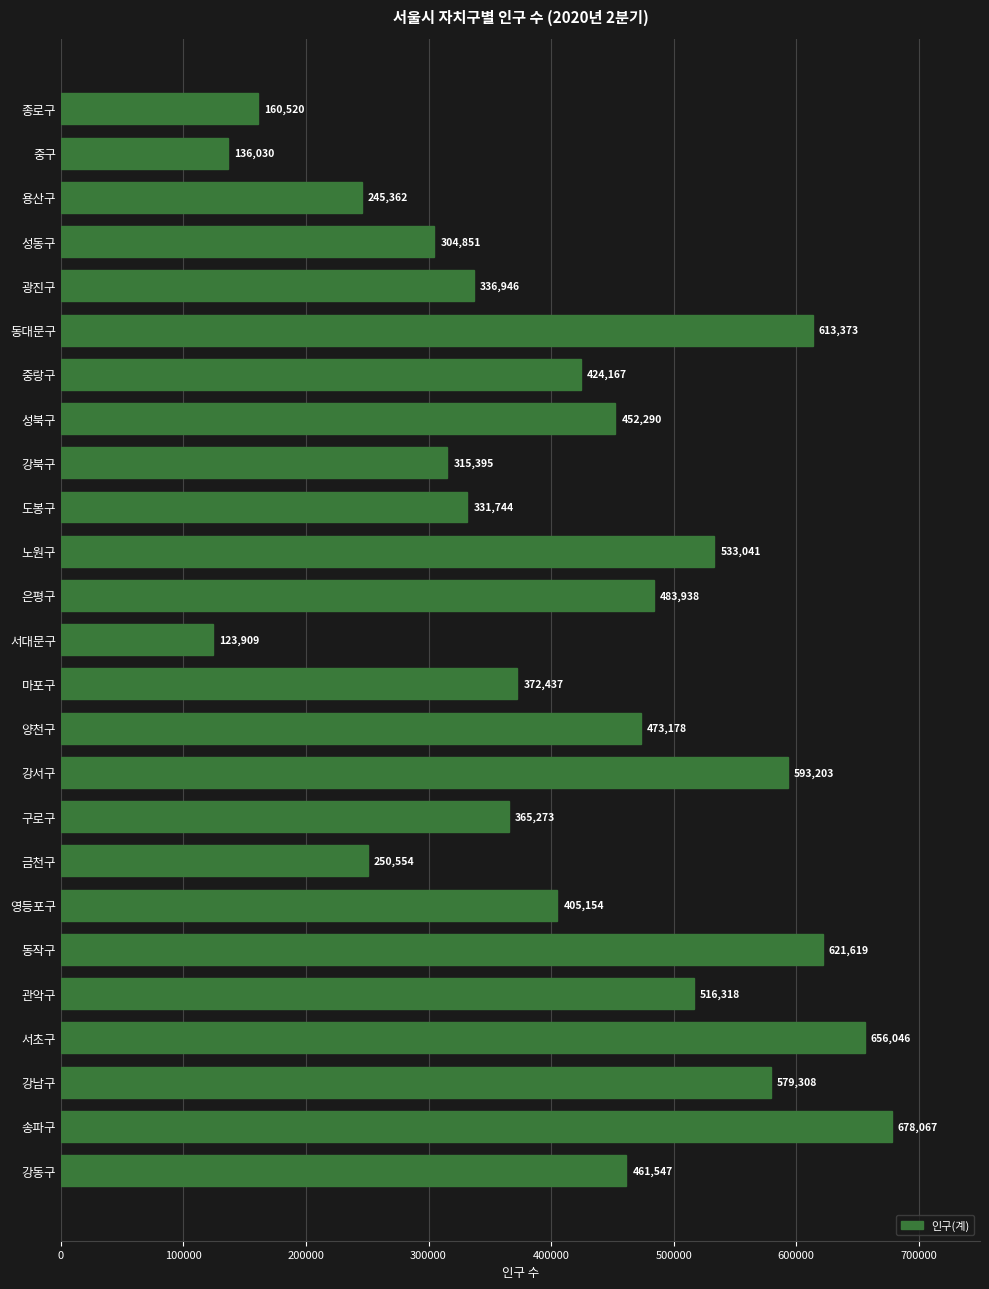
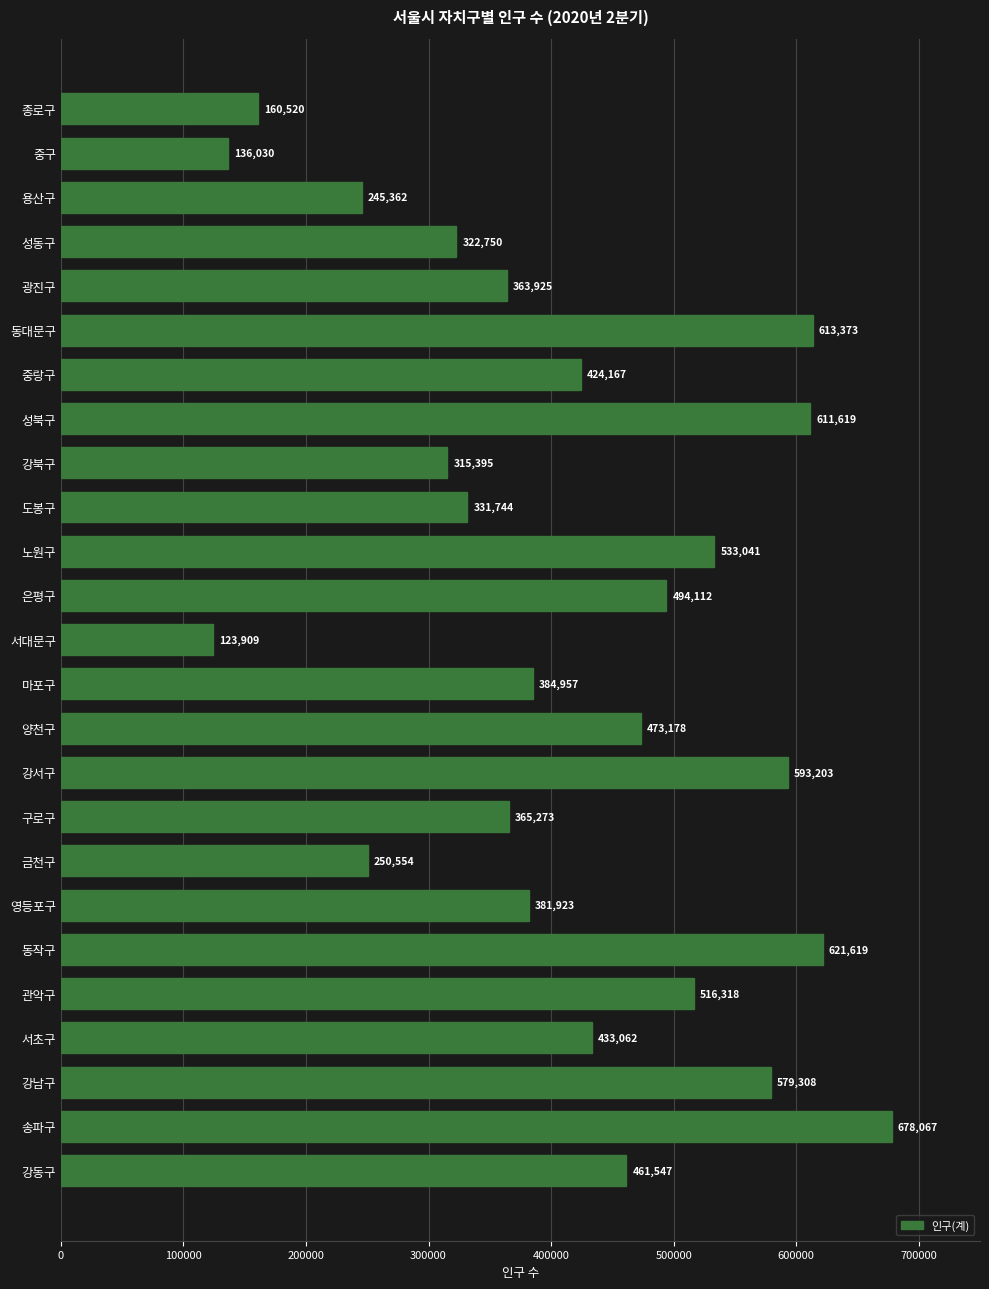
  {
    "종로구": "160,520",
    "중구": "136,030",
    "용산구": "245,362",
-   "성동구": "304,851",
-   "광진구": "336,946",
+   "성동구": "322,750",
+   "광진구": "363,925",
    "동대문구": "613,373",
    "중랑구": "424,167",
-   "성북구": "452,290",
+   "성북구": "611,619",
    "강북구": "315,395",
    "도봉구": "331,744",
    "노원구": "533,041",
-   "은평구": "483,938",
+   "은평구": "494,112",
    "서대문구": "123,909",
-   "마포구": "372,437",
+   "마포구": "384,957",
    "양천구": "473,178",
    "강서구": "593,203",
    "구로구": "365,273",
    "금천구": "250,554",
-   "영등포구": "405,154",
+   "영등포구": "381,923",
    "동작구": "621,619",
    "관악구": "516,318",
-   "서초구": "656,046",
+   "서초구": "433,062",
    "강남구": "579,308",
    "송파구": "678,067",
    "강동구": "461,547"
  }
